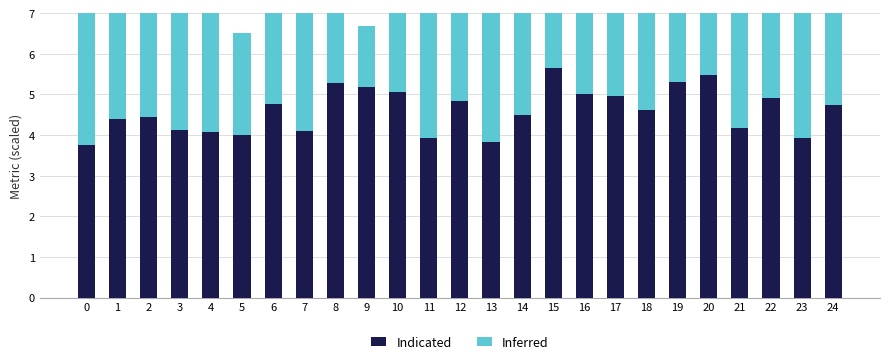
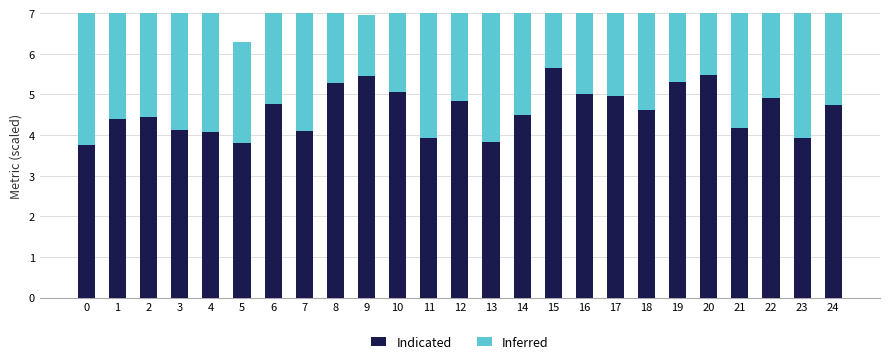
  {
    "Indicated": {
      "0": 3.8,
      "1": 4.4,
      "2": 4.4,
      "3": 4.1,
      "4": 4.1,
-     "5": 4.0,
+     "5": 3.8,
      "6": 4.8,
      "7": 4.1,
      "8": 5.3,
-     "9": 5.2,
+     "9": 5.4,
      "10": 5.1,
      "11": 3.9,
      "12": 4.8,
      "13": 3.8,
      "14": 4.5,
      "15": 5.7,
      "16": 5.0,
      "17": 5.0,
      "18": 4.6,
      "19": 5.3,
      "20": 5.5,
      "21": 4.2,
      "22": 4.9,
      "23": 3.9,
      "24": 4.7
    },
    "Inferred": {
      "5": 2.5,
      "9": 1.5
    }
  }
